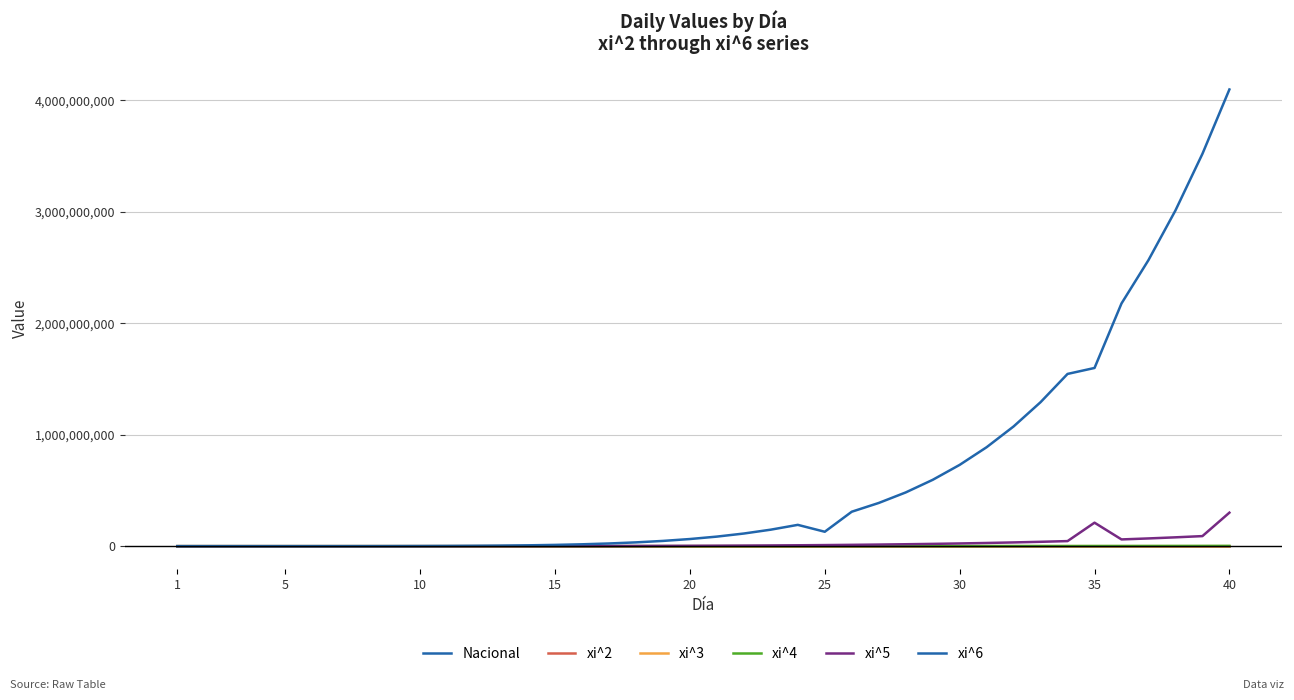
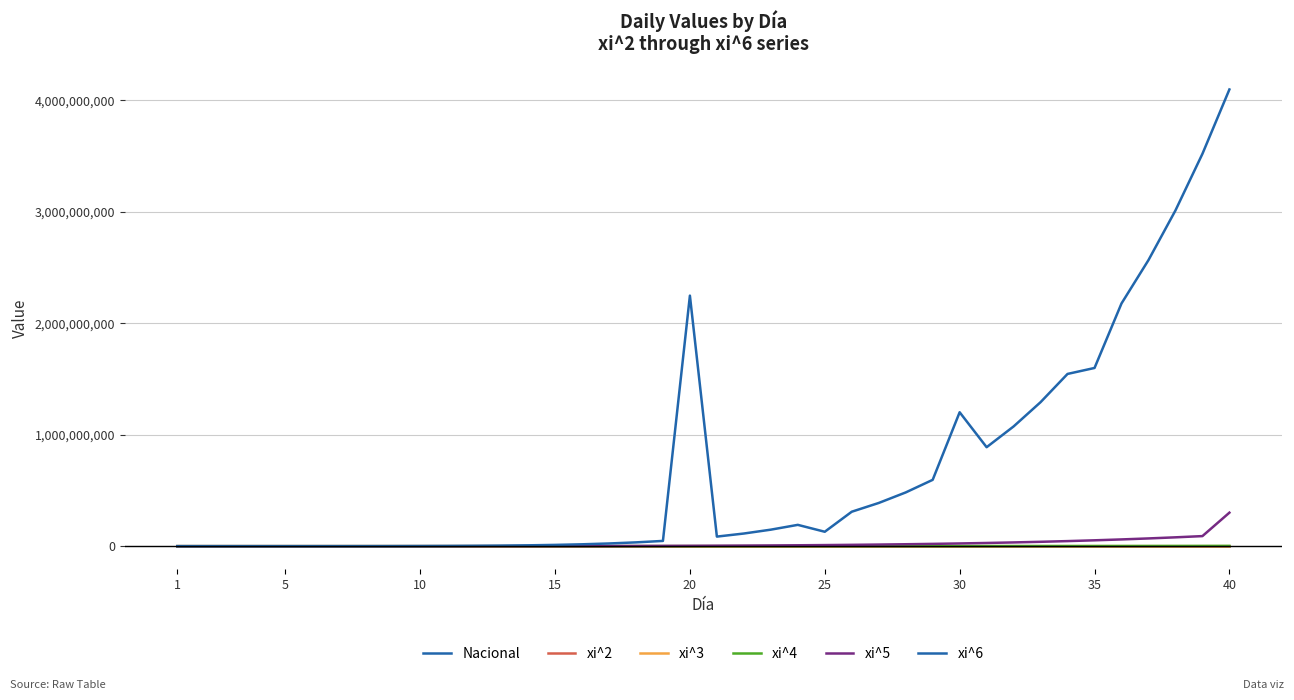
  {
    "xi^4": {
      "30": "0",
      "35": "0",
      "40": "0"
    },
    "xi^5": {
      "30": "20,000,000",
-     "35": "210,000,000",
+     "35": "50,000,000",
      "40": "300,000,000"
    },
    "xi^6": {
-     "20": "60,000,000",
+     "20": "2,250,000,000",
      "25": "130,000,000",
-     "30": "730,000,000",
+     "30": "1,200,000,000",
      "35": "1,600,000,000",
      "40": "4,100,000,000"
    }
  }
